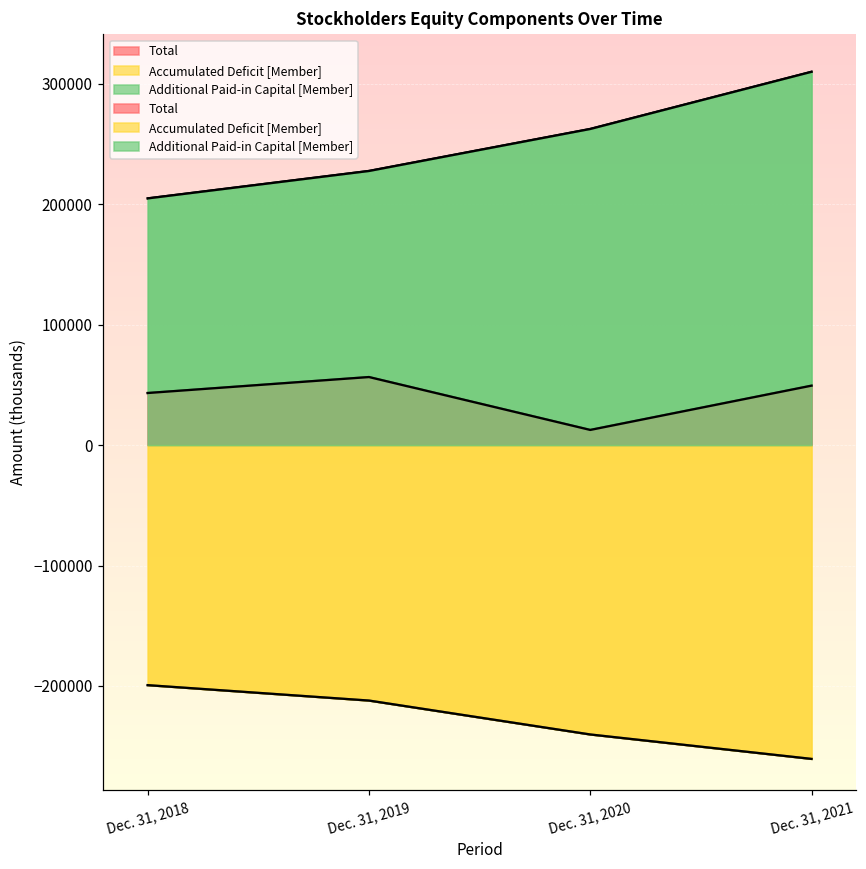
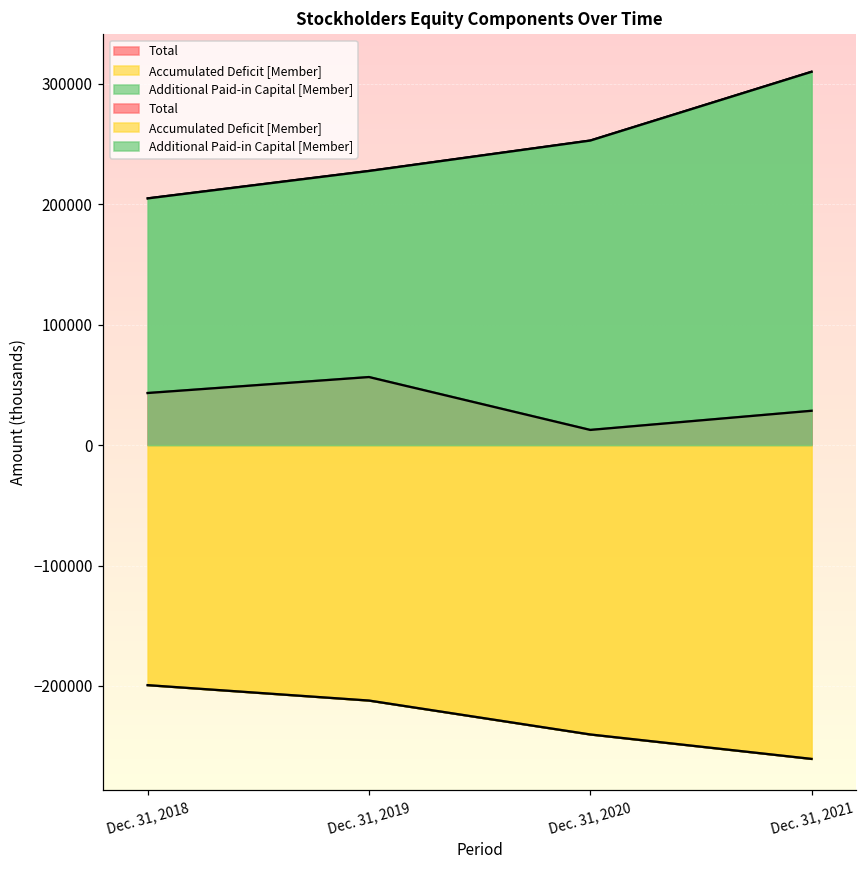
  {
    "Total": {
      "Dec. 31, 2018": 43000,
      "Dec. 31, 2019": 57000,
      "Dec. 31, 2020": 13000,
-     "Dec. 31, 2021": 49000
+     "Dec. 31, 2021": 29000
    },
    "Additional Paid-in Capital [Member]": {
      "Dec. 31, 2018": 205000,
      "Dec. 31, 2019": 228000,
-     "Dec. 31, 2020": 263000,
+     "Dec. 31, 2020": 253000,
      "Dec. 31, 2021": 310000
    }
  }
